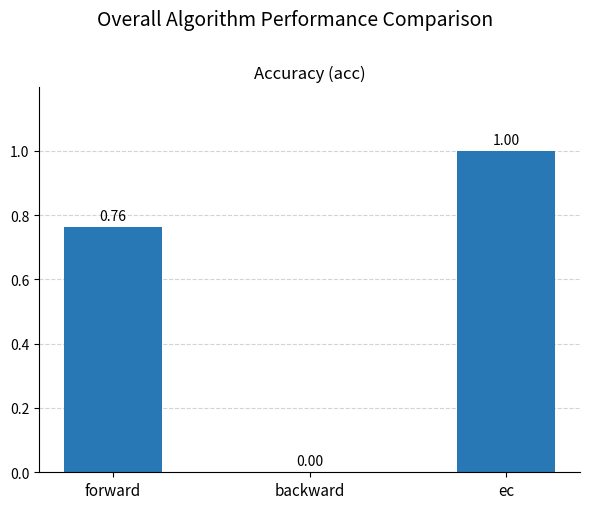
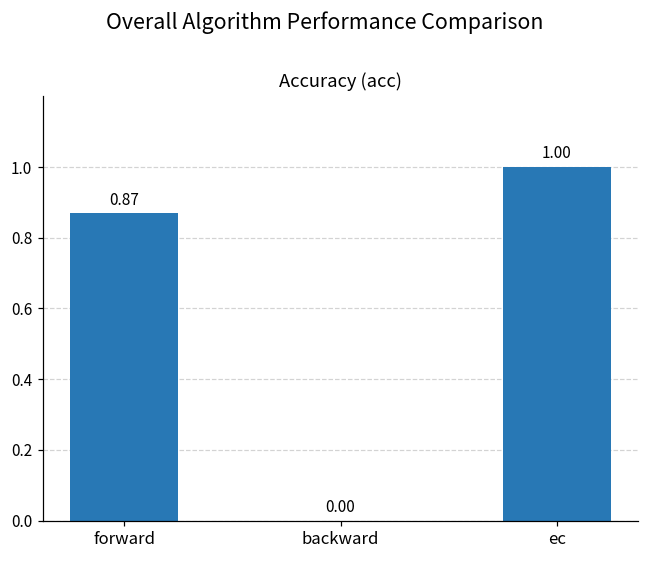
  {
-   "forward": 0.76,
+   "forward": 0.87,
    "backward": 0.00,
    "ec": 1.00
  }
